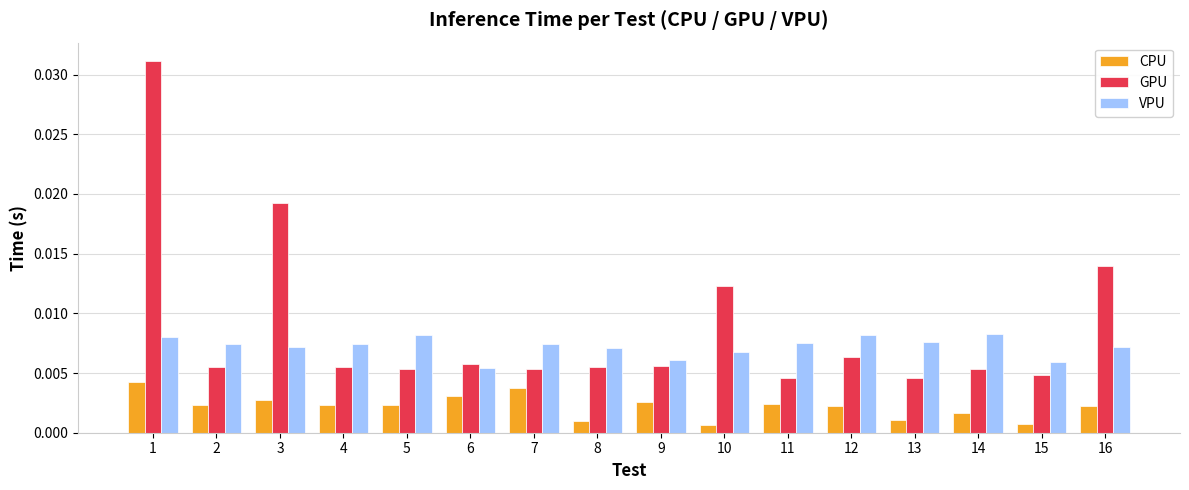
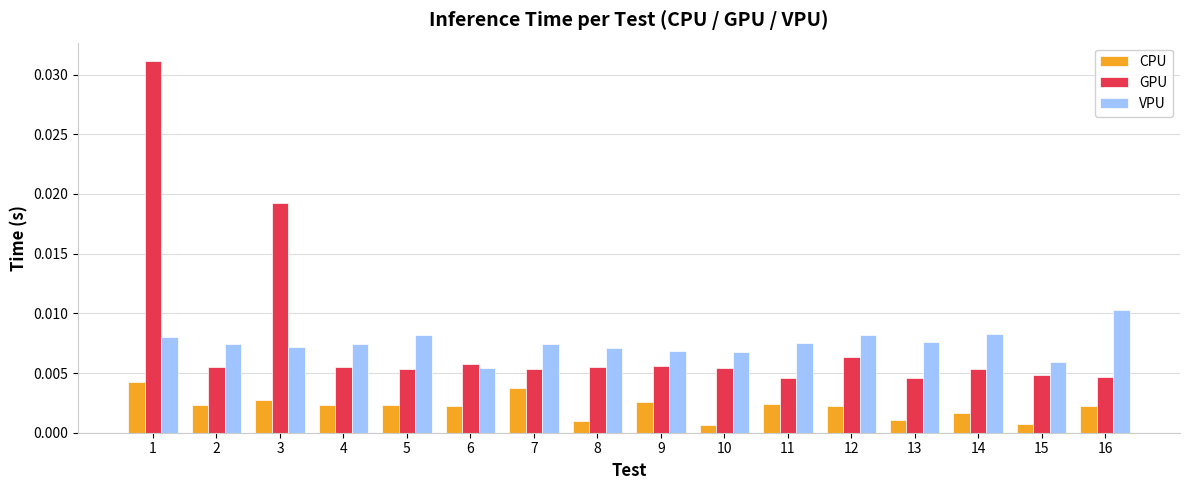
  {
    "CPU": {
      "1": 0.0043,
      "2": 0.0023,
      "3": 0.0028,
      "4": 0.0023,
      "5": 0.0023,
-     "6": 0.0031,
+     "6": 0.0022,
      "7": 0.0038,
      "8": 0.0010,
      "9": 0.0026,
      "10": 0.0007,
      "11": 0.0024,
      "12": 0.0022,
      "13": 0.0010,
      "14": 0.0017,
      "15": 0.0007,
      "16": 0.0022
    },
    "GPU": {
      "1": 0.0311,
      "2": 0.0055,
      "3": 0.0192,
      "4": 0.0055,
      "5": 0.0053,
      "6": 0.0058,
      "7": 0.0054,
      "8": 0.0055,
      "9": 0.0055,
-     "10": 0.0123,
+     "10": 0.0054,
      "11": 0.0046,
      "12": 0.0063,
      "13": 0.0046,
      "14": 0.0054,
      "15": 0.0048,
-     "16": 0.0140
+     "16": 0.0046
    },
    "VPU": {
      "1": 0.0080,
      "2": 0.0074,
      "3": 0.0072,
      "4": 0.0074,
      "5": 0.0081,
      "6": 0.0054,
      "7": 0.0074,
      "8": 0.0071,
-     "9": 0.0061,
+     "9": 0.0069,
      "10": 0.0067,
      "11": 0.0075,
      "12": 0.0082,
      "13": 0.0076,
      "14": 0.0083,
      "15": 0.0060,
-     "16": 0.0072
+     "16": 0.0103
    }
  }
